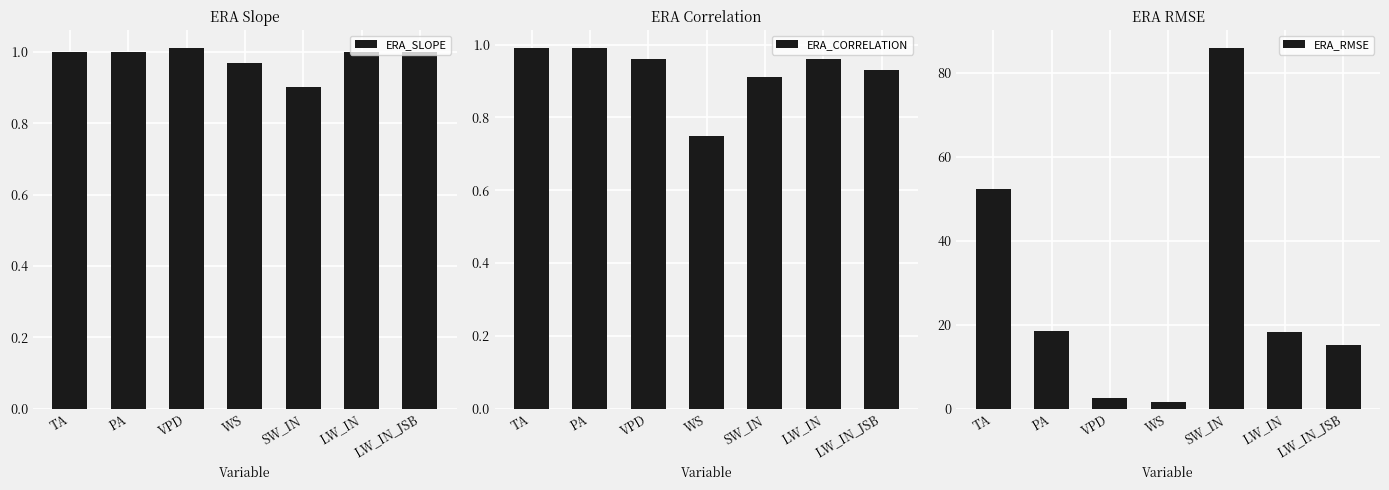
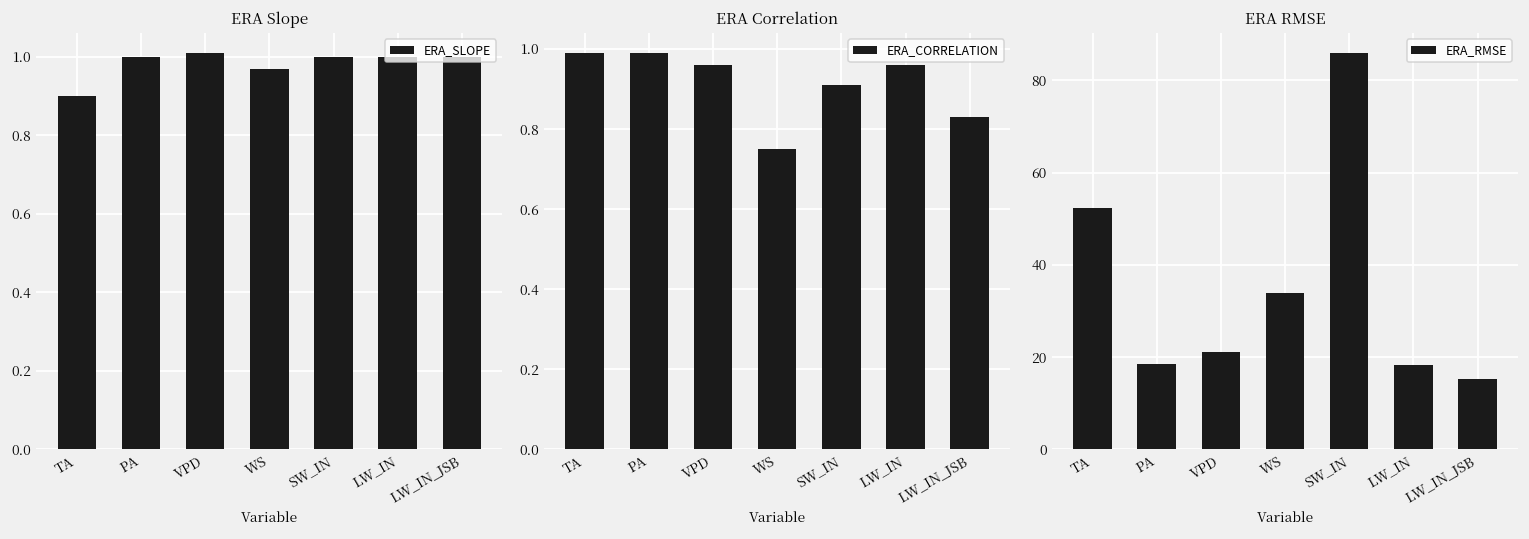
  {
    "ERA Slope": {
-     "TA": 1.0,
+     "TA": 0.9,
      "PA": 1.0,
      "VPD": 1.01,
      "WS": 0.97,
-     "SW_IN": 0.9
+     "SW_IN": 1.0
    },
    "ERA Correlation": {
      "TA": 0.99,
      "PA": 0.99,
      "VPD": 0.96,
      "WS": 0.75,
      "SW_IN": 0.91,
      "LW_IN": 0.96,
-     "LW_IN_JSB": 0.93
+     "LW_IN_JSB": 0.83
    },
    "ERA RMSE": {
      "TA": 52,
      "PA": 19,
-     "VPD": 3,
-     "WS": 2,
+     "VPD": 21,
+     "WS": 34,
      "SW_IN": 86,
      "LW_IN": 18,
      "LW_IN_JSB": 15
    }
  }
